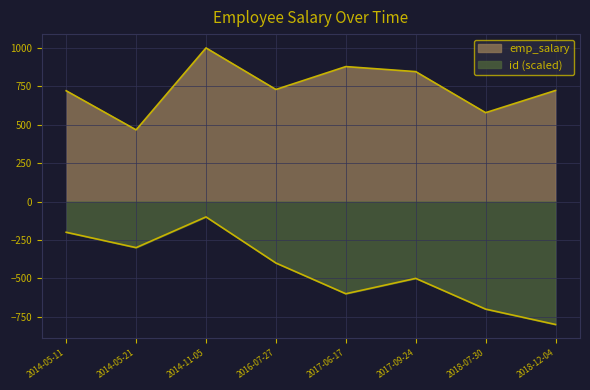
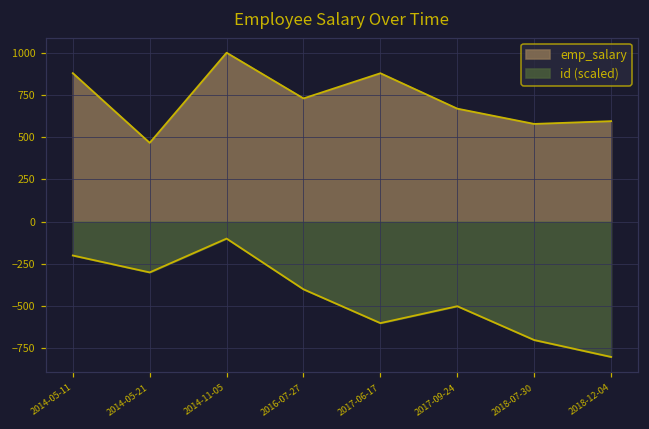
  {
    "emp_salary": {
-     "2014-05-11": 720,
+     "2014-05-11": 880,
      "2014-05-21": 470,
      "2014-11-05": 1000,
      "2016-07-27": 730,
      "2017-06-17": 880,
-     "2017-09-24": 850,
+     "2017-09-24": 670,
      "2018-07-30": 580,
-     "2018-12-04": 720
+     "2018-12-04": 590
    }
  }
